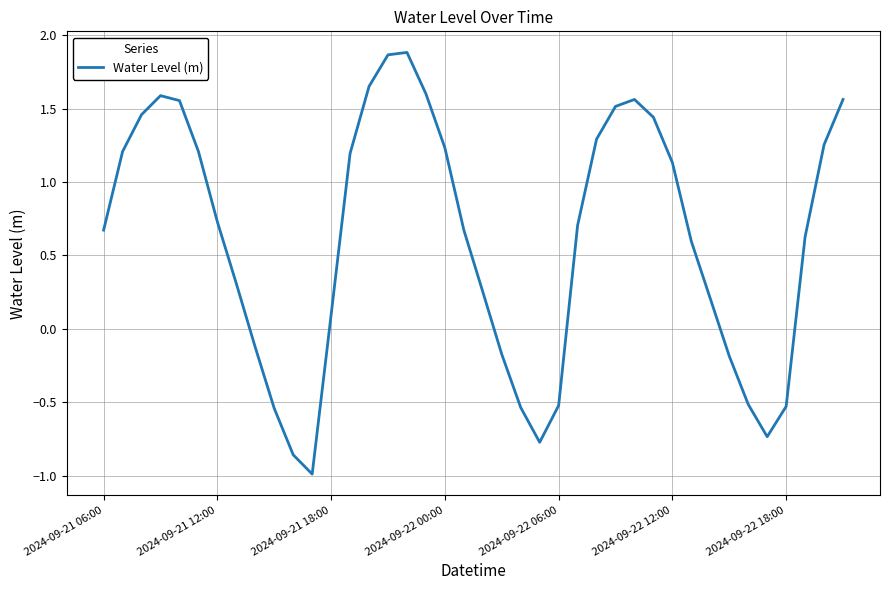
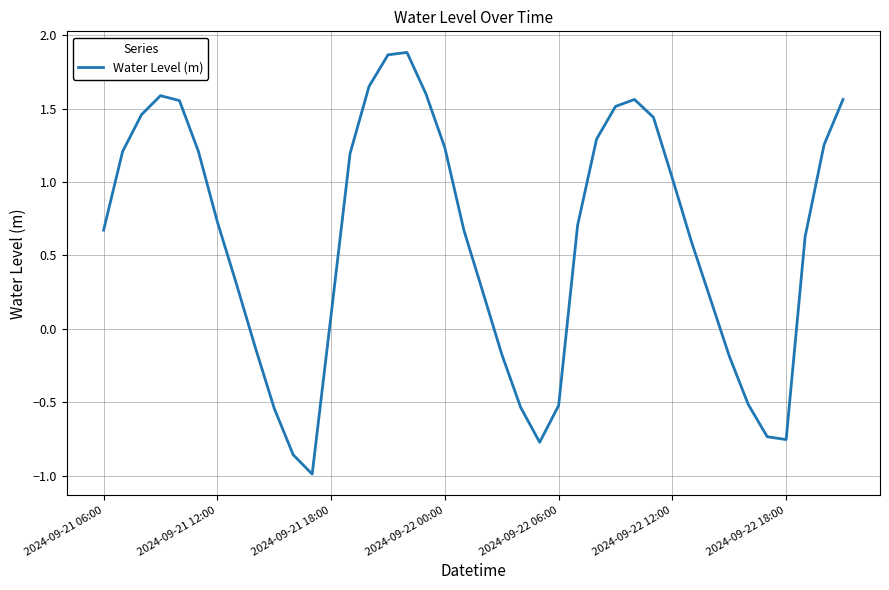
  {
    "2024-09-21 06:00": 0.67,
    "2024-09-21 12:00": 0.73,
    "2024-09-21 18:00": 0.10,
    "2024-09-22 00:00": 1.23,
    "2024-09-22 06:00": -0.52,
-   "2024-09-22 12:00": 1.13,
-   "2024-09-22 18:00": -0.53
+   "2024-09-22 12:00": 1.02,
+   "2024-09-22 18:00": -0.75
  }
